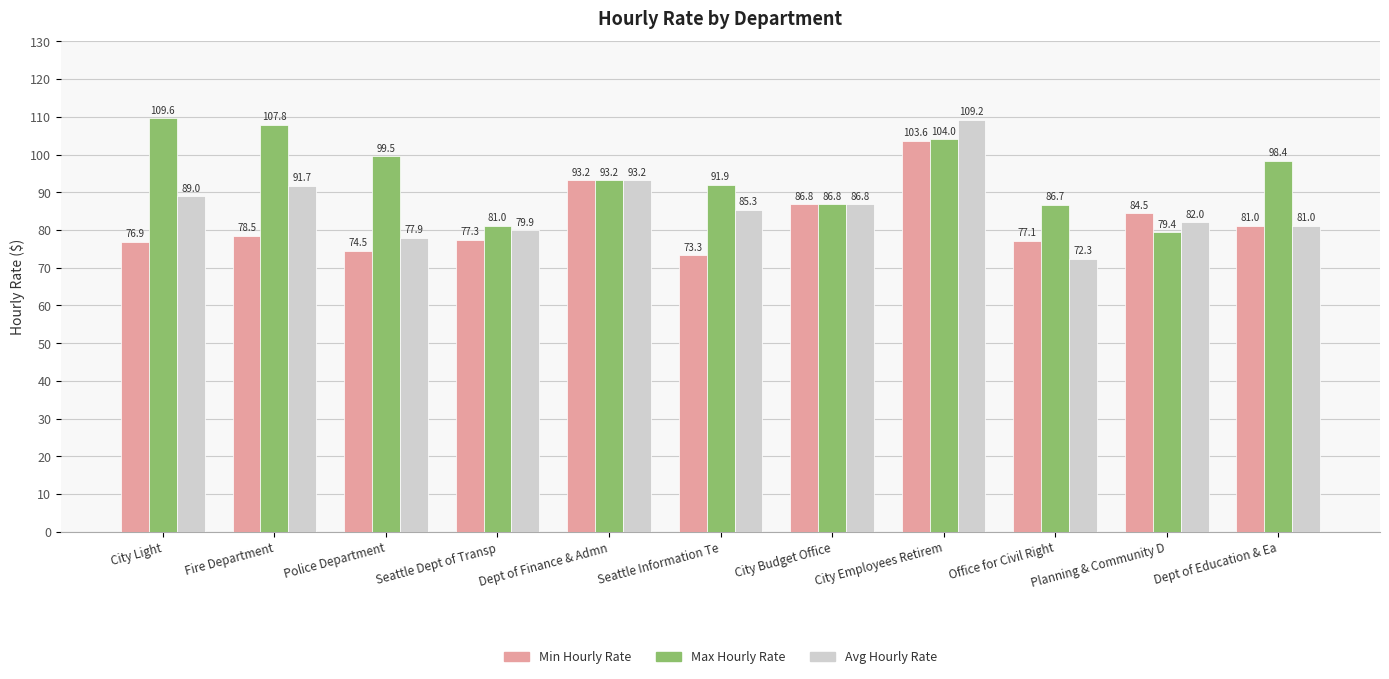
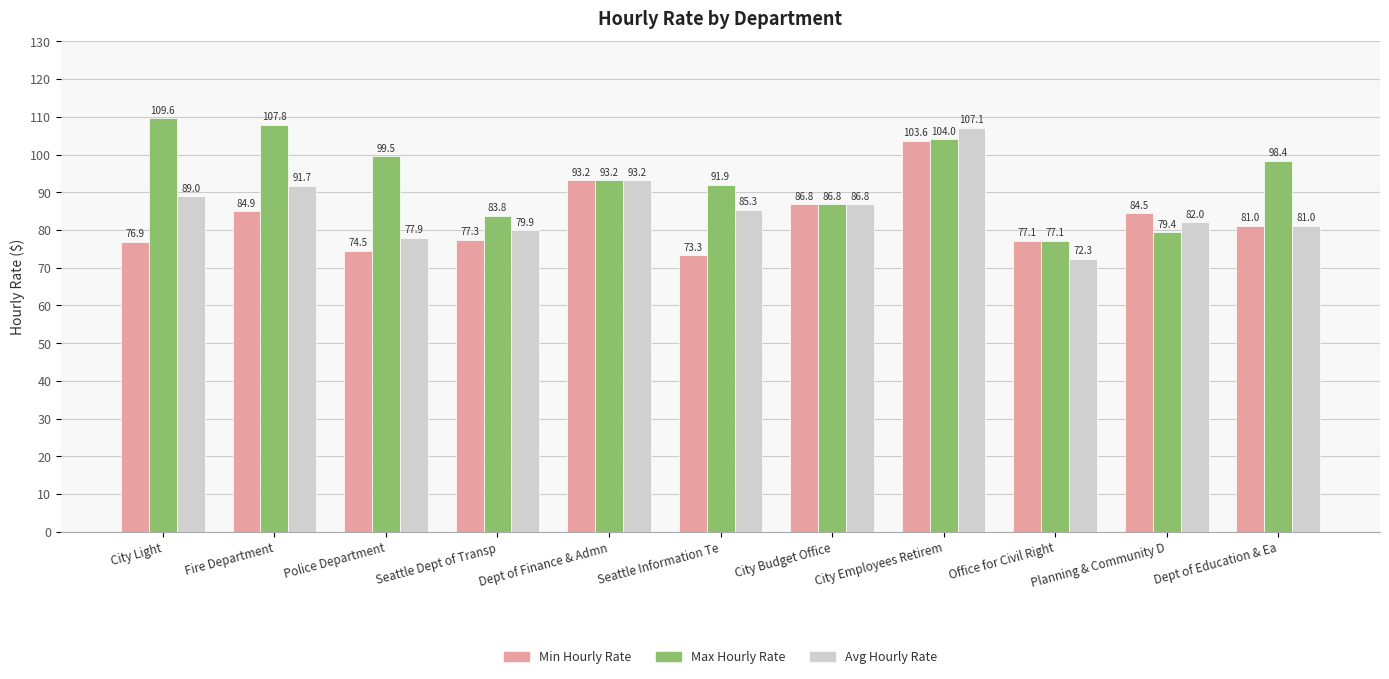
  {
    "Min Hourly Rate": {
      "City Light": 76.9,
-     "Fire Department": 78.5,
+     "Fire Department": 84.9,
      "Police Department": 74.5,
      "Seattle Dept of Transp": 77.3,
      "Dept of Finance & Admn": 93.2,
      "Seattle Information Te": 73.3,
      "City Budget Office": 86.8,
      "City Employees Retirem": 103.6,
      "Office for Civil Right": 77.1,
      "Planning & Community D": 84.5,
      "Dept of Education & Ea": 81.0
    },
    "Max Hourly Rate": {
      "City Light": 109.6,
      "Fire Department": 107.8,
      "Police Department": 99.5,
-     "Seattle Dept of Transp": 81.0,
+     "Seattle Dept of Transp": 83.8,
      "Dept of Finance & Admn": 93.2,
      "Seattle Information Te": 91.9,
      "City Budget Office": 86.8,
      "City Employees Retirem": 104.0,
-     "Office for Civil Right": 86.7,
+     "Office for Civil Right": 77.1,
      "Planning & Community D": 79.4,
      "Dept of Education & Ea": 98.4
    },
    "Avg Hourly Rate": {
      "City Light": 89.0,
      "Fire Department": 91.7,
      "Police Department": 77.9,
      "Seattle Dept of Transp": 79.9,
      "Dept of Finance & Admn": 93.2,
      "Seattle Information Te": 85.3,
      "City Budget Office": 86.8,
-     "City Employees Retirem": 109.2,
+     "City Employees Retirem": 107.1,
      "Office for Civil Right": 72.3,
      "Planning & Community D": 82.0,
      "Dept of Education & Ea": 81.0
    }
  }
